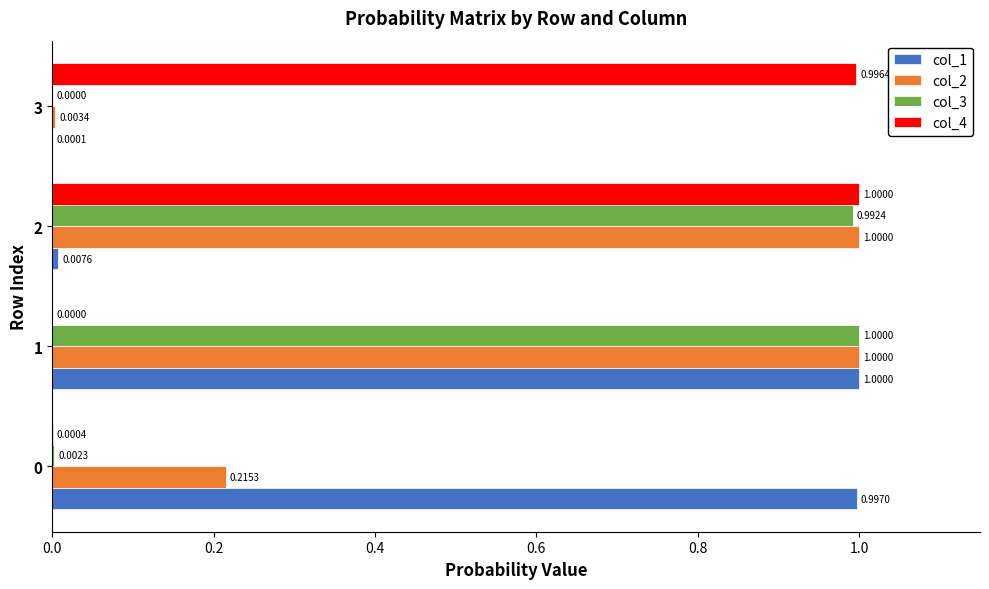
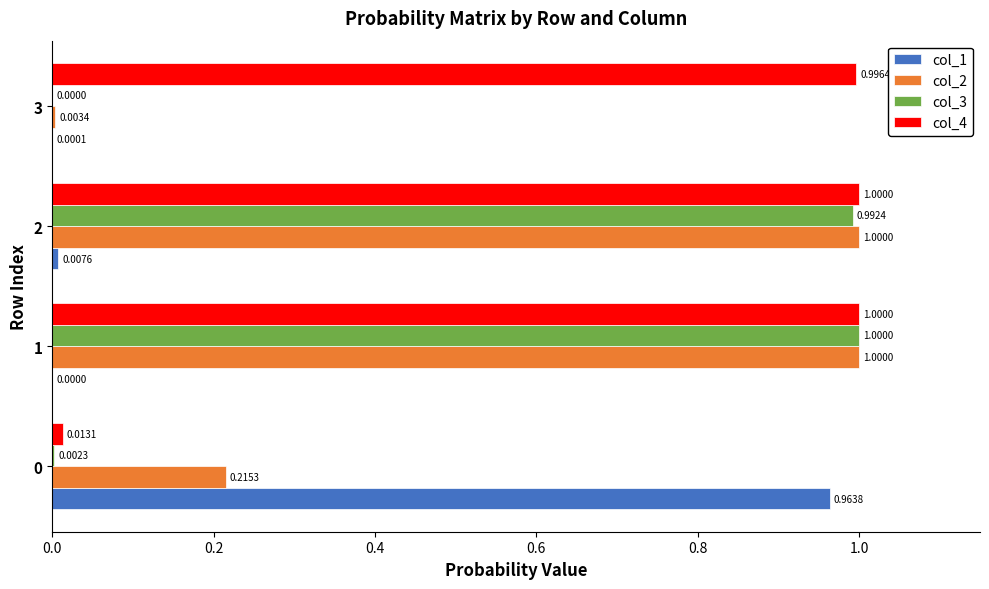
  {
    "col_1": {
      "3": 0.0001,
      "2": 0.0076,
-     "1": 1.0000,
-     "0": 0.9970
+     "1": 0.0000,
+     "0": 0.9638
    },
    "col_2": {
      "3": 0.0034,
      "2": 1.0000,
      "1": 1.0000,
      "0": 0.2153
    },
    "col_3": {
      "3": 0.0000,
      "2": 0.9924,
      "1": 1.0000,
      "0": 0.0023
    },
    "col_4": {
      "2": 1.0000,
-     "1": 0.0000,
-     "0": 0.0004
+     "1": 1.0000,
+     "0": 0.0131
    }
  }
